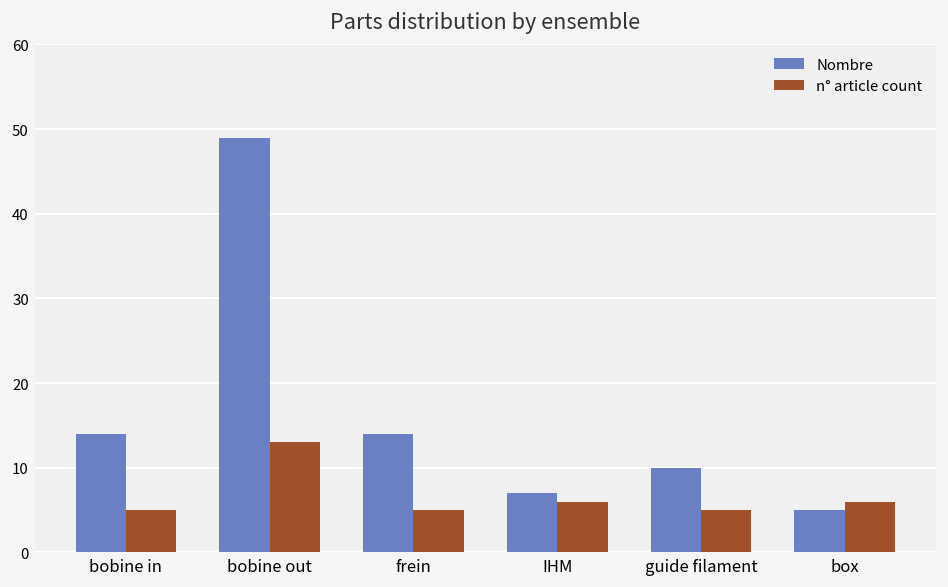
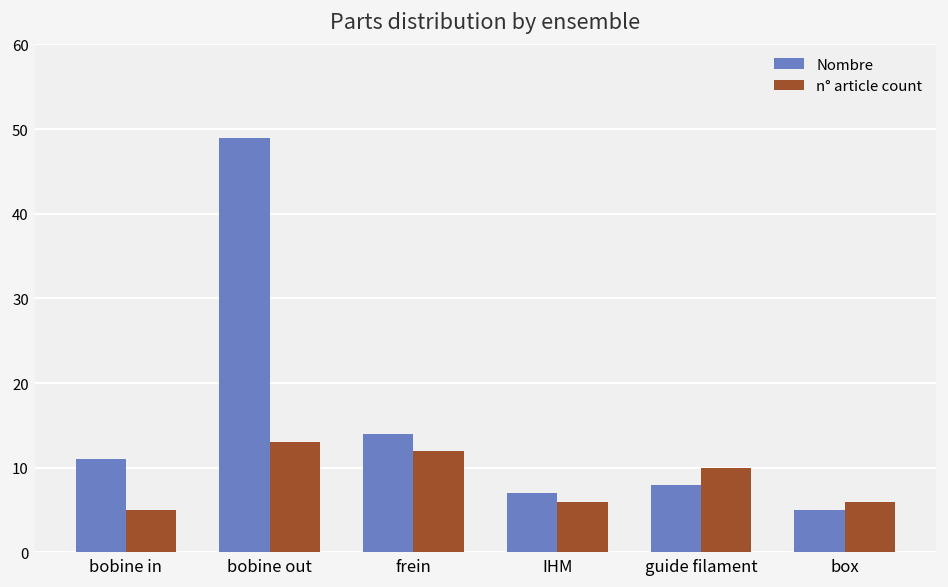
  {
    "Nombre": {
-     "bobine in": 14,
+     "bobine in": 11,
      "bobine out": 49,
      "frein": 14,
      "IHM": 7,
-     "guide filament": 10,
+     "guide filament": 8,
      "box": 5
    },
    "n° article count": {
      "bobine in": 5,
      "bobine out": 13,
-     "frein": 5,
+     "frein": 12,
      "IHM": 6,
-     "guide filament": 5,
+     "guide filament": 10,
      "box": 6
    }
  }
